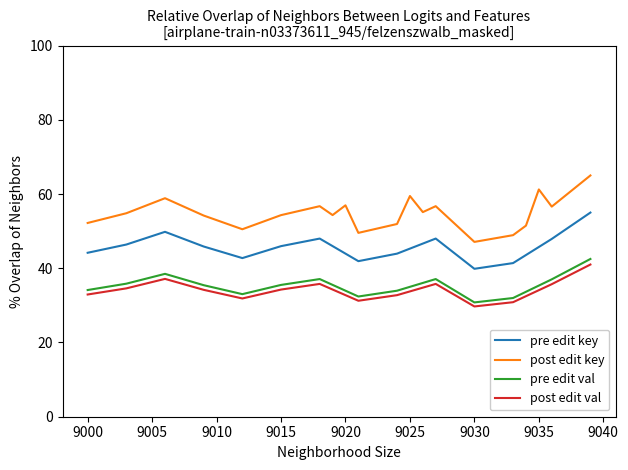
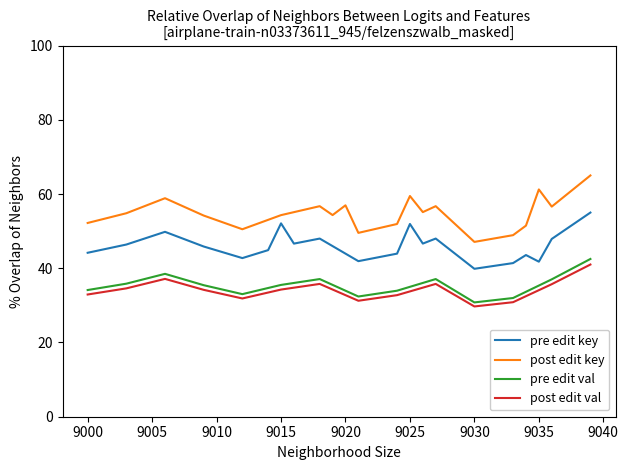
  {
    "pre edit key": {
      "9000": 44,
      "9005": 49,
      "9010": 45,
-     "9015": 46,
+     "9015": 52,
      "9020": 44,
-     "9025": 45,
+     "9025": 52,
      "9030": 40,
-     "9035": 46
+     "9035": 42
    },
    "post edit key": {
      "9000": 52,
      "9005": 58,
      "9010": 53,
      "9015": 54,
      "9020": 57,
      "9025": 59,
      "9030": 47,
      "9035": 61
    },
    "pre edit val": {
      "9000": 34,
      "9005": 38,
      "9010": 35,
      "9015": 36,
      "9020": 34,
      "9025": 35,
      "9030": 31,
      "9035": 35
    },
    "post edit val": {
      "9000": 33,
      "9005": 36,
      "9010": 33,
      "9015": 34,
      "9020": 33,
      "9025": 34,
      "9030": 30,
      "9035": 34
    }
  }
